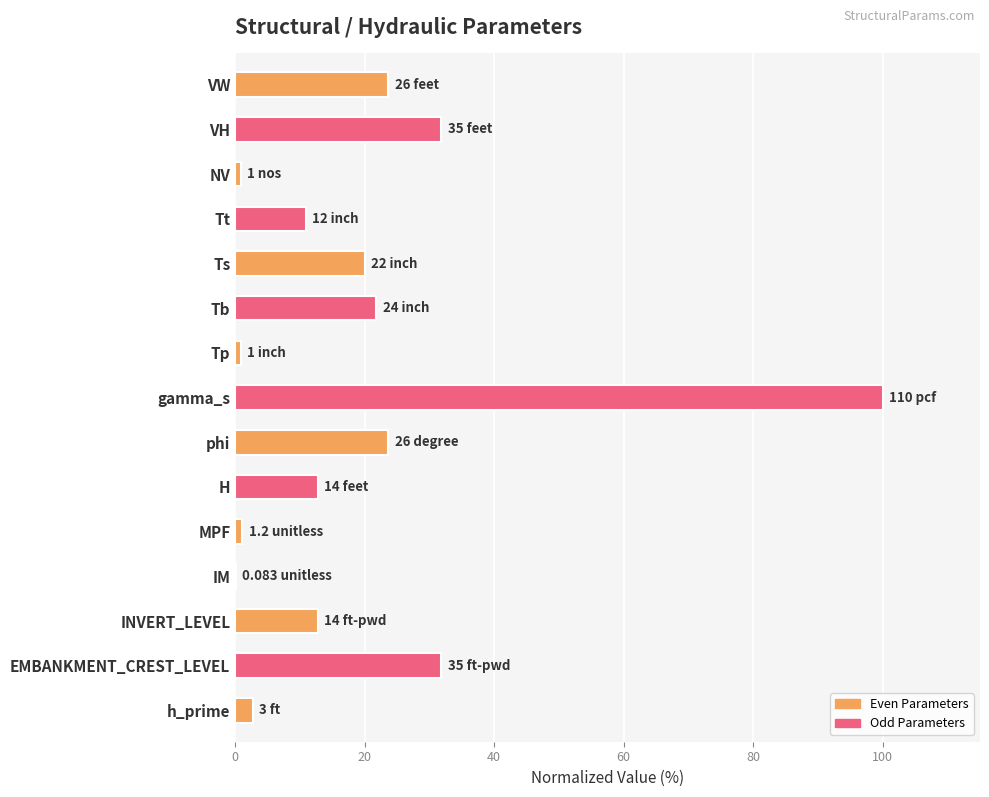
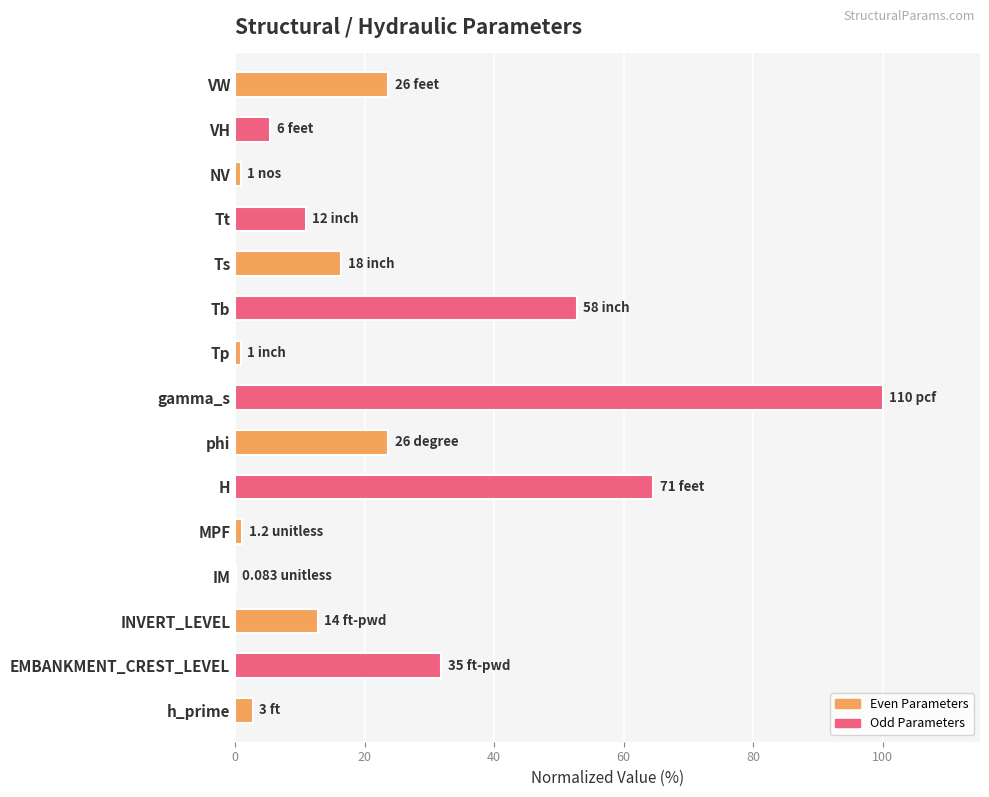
  {
-   "VH": 35,
+   "VH": 6,
    "NV": 1,
-   "Ts": 22,
-   "Tb": 24,
+   "Ts": 18,
+   "Tb": 58,
    "Tp": 1,
-   "H": 14,
+   "H": 71,
    "h_prime": 3
  }
